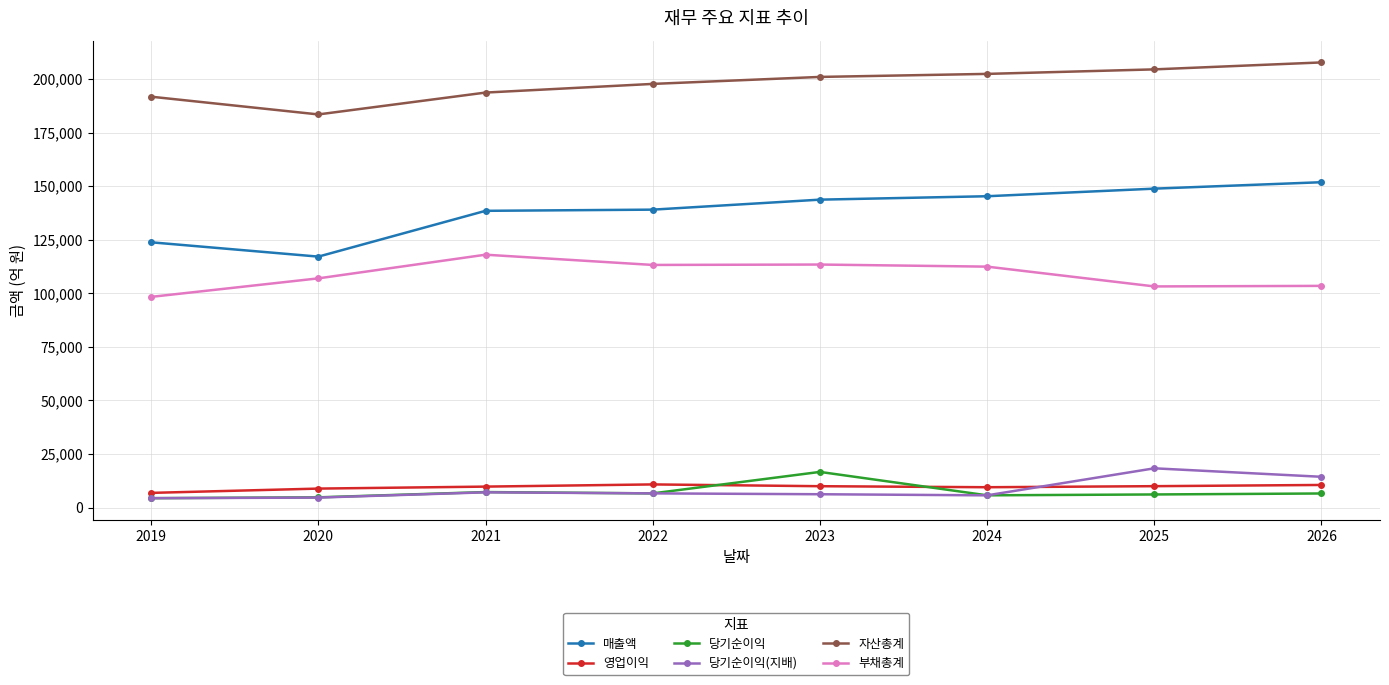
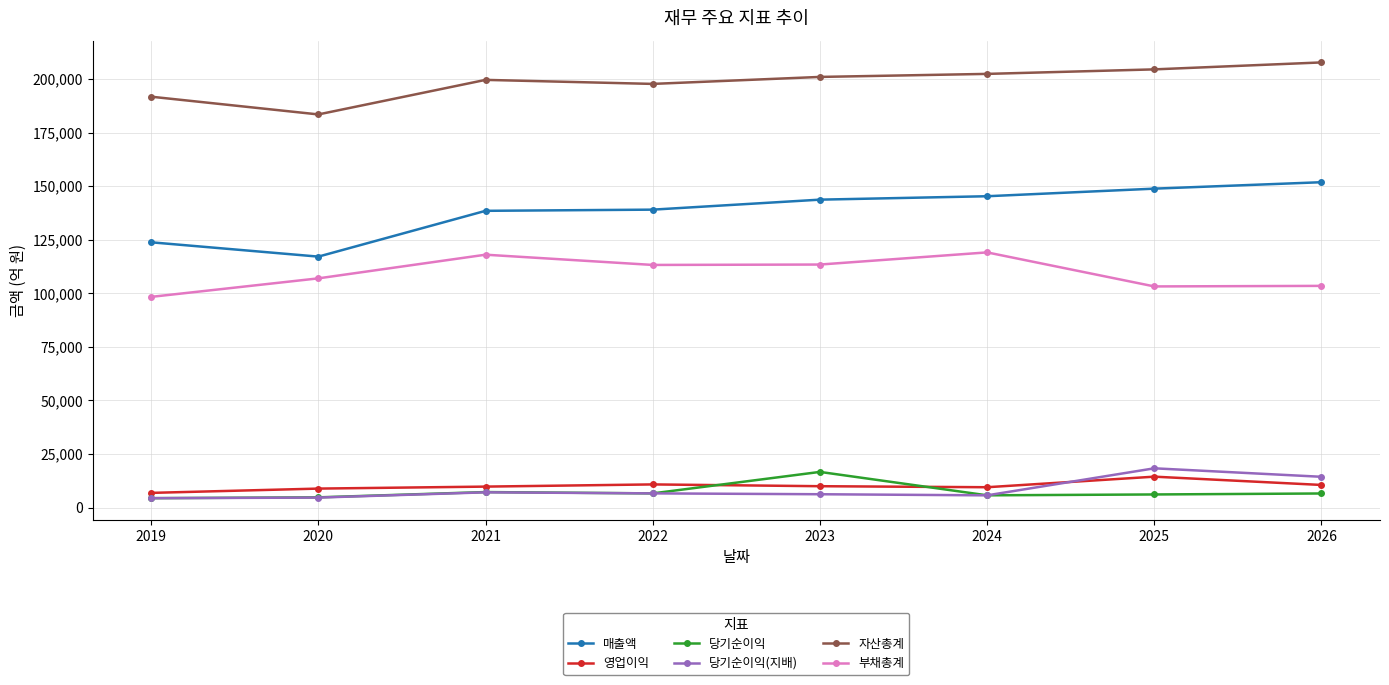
  {
    "매출액": {
      "2019": "124,000",
      "2020": "117,000",
      "2021": "139,000",
      "2022": "139,000",
      "2023": "144,000",
      "2024": "145,000",
      "2025": "149,000",
      "2026": "152,000"
    },
    "영업이익": {
      "2019": "7,000",
      "2020": "9,000",
      "2021": "10,000",
      "2022": "11,000",
      "2023": "10,000",
      "2024": "10,000",
-     "2025": "10,000",
+     "2025": "14,000",
      "2026": "11,000"
    },
    "당기순이익": {
      "2023": "17,000",
      "2025": "6,000",
      "2026": "7,000"
    },
    "당기순이익(지배)": {
      "2023": "6,000",
      "2025": "18,000",
      "2026": "14,000"
    },
    "자산총계": {
      "2019": "192,000",
      "2020": "184,000",
-     "2021": "194,000",
+     "2021": "200,000",
      "2022": "198,000",
      "2023": "201,000",
      "2024": "202,000",
      "2025": "205,000",
      "2026": "208,000"
    },
    "부채총계": {
      "2019": "98,000",
      "2020": "107,000",
      "2021": "118,000",
      "2022": "113,000",
      "2023": "113,000",
-     "2024": "112,000",
+     "2024": "119,000",
      "2025": "103,000",
      "2026": "103,000"
    }
  }
